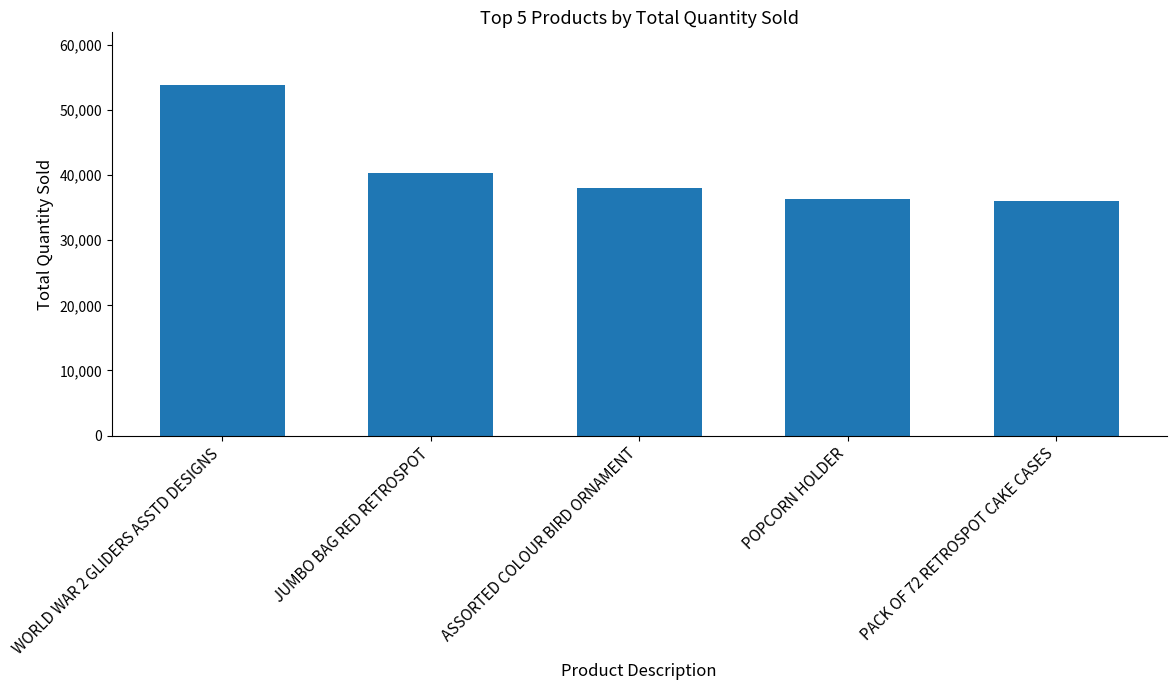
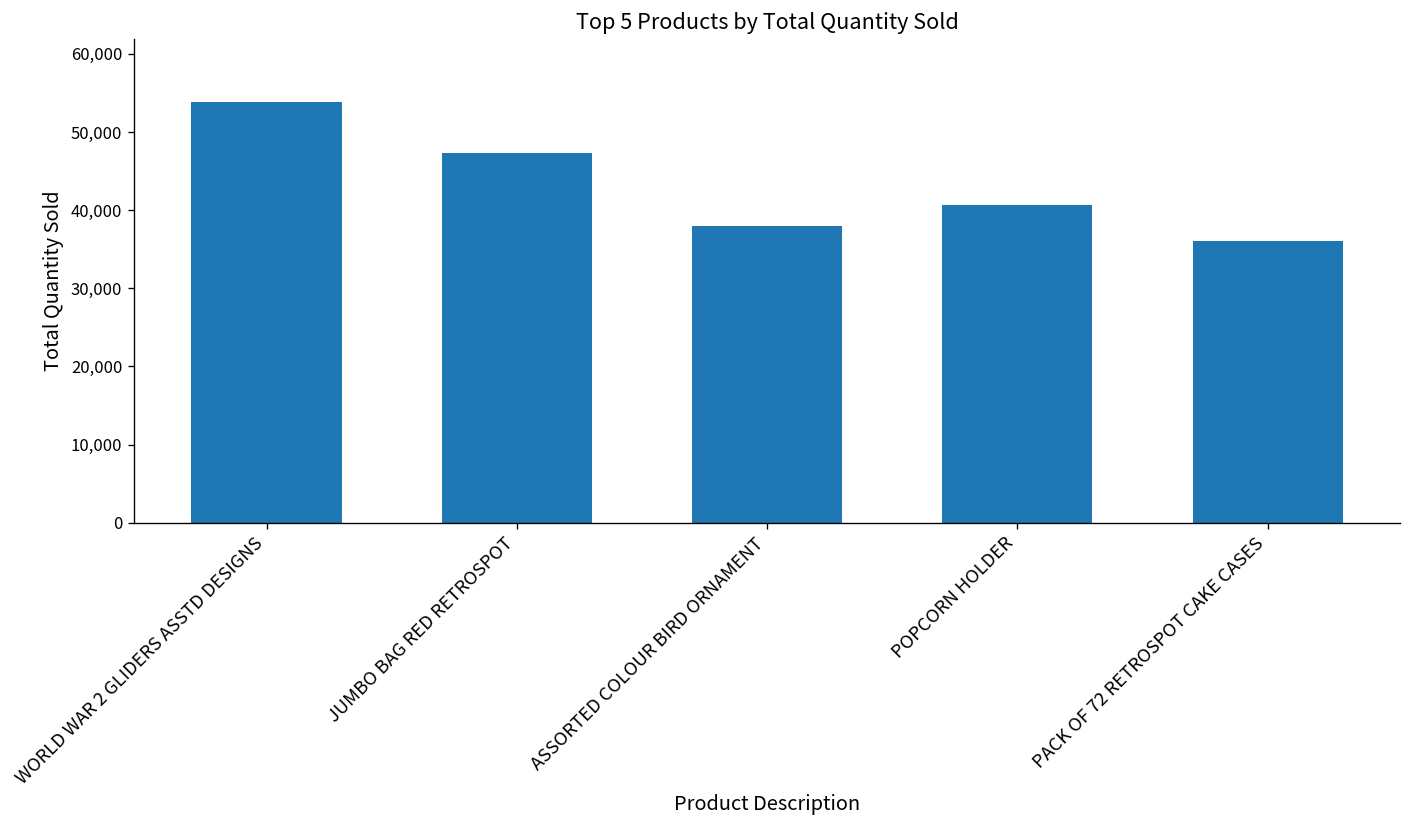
  {
    "WORLD WAR 2 GLIDERS ASSTD DESIGNS": "54,000",
-   "JUMBO BAG RED RETROSPOT": "40,000",
+   "JUMBO BAG RED RETROSPOT": "47,000",
    "ASSORTED COLOUR BIRD ORNAMENT": "38,000",
-   "POPCORN HOLDER": "36,000",
+   "POPCORN HOLDER": "41,000",
    "PACK OF 72 RETROSPOT CAKE CASES": "36,000"
  }
